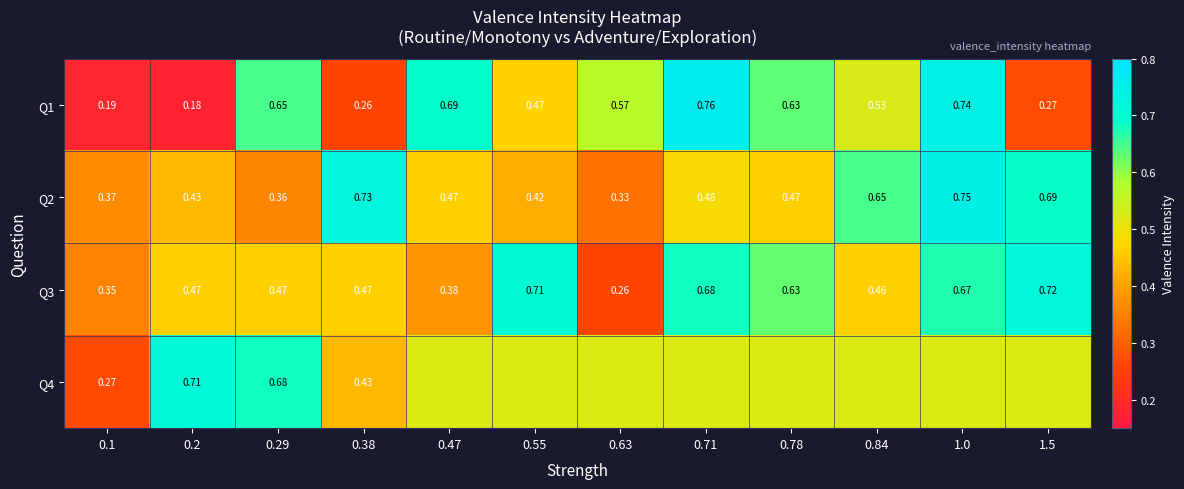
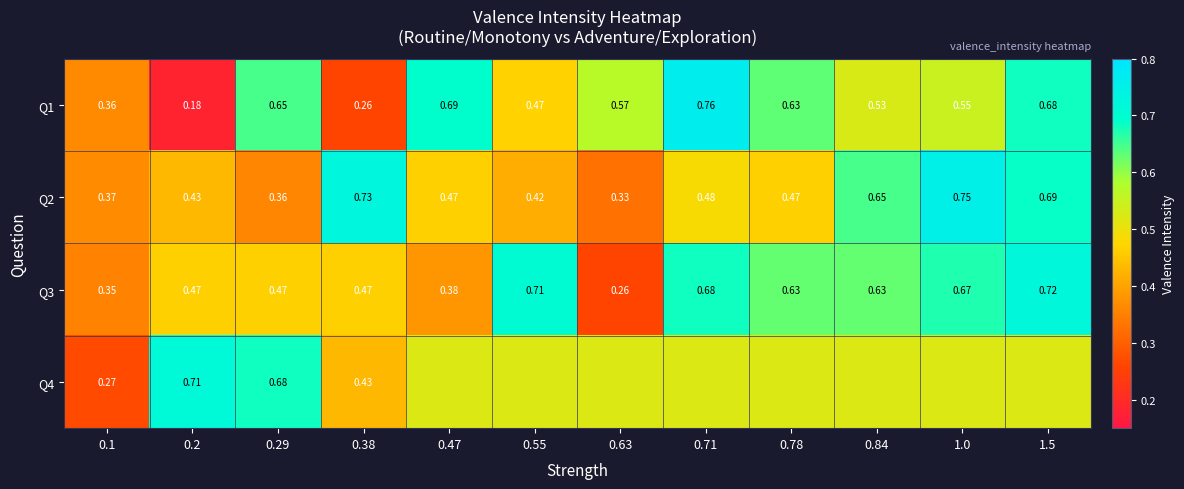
  {
    "Q1": {
-     "0.1": 0.19,
+     "0.1": 0.36,
      "0.2": 0.18,
      "0.29": 0.65,
      "0.38": 0.26,
      "0.47": 0.69,
      "0.55": 0.47,
      "0.63": 0.57,
      "0.71": 0.76,
      "0.78": 0.63,
      "0.84": 0.53,
-     "1.0": 0.74,
-     "1.5": 0.27
+     "1.0": 0.55,
+     "1.5": 0.68
    },
    "Q2": {
      "0.1": 0.37,
      "0.2": 0.43,
      "0.29": 0.36,
      "0.38": 0.73,
      "0.47": 0.47,
      "0.55": 0.42,
      "0.63": 0.33,
      "0.71": 0.48,
      "0.78": 0.47,
      "0.84": 0.65,
      "1.0": 0.75,
      "1.5": 0.69
    },
    "Q3": {
      "0.1": 0.35,
      "0.2": 0.47,
      "0.29": 0.47,
      "0.38": 0.47,
      "0.47": 0.38,
      "0.55": 0.71,
      "0.63": 0.26,
      "0.71": 0.68,
      "0.78": 0.63,
-     "0.84": 0.46,
+     "0.84": 0.63,
      "1.0": 0.67,
      "1.5": 0.72
    },
    "Q4": {
      "0.1": 0.27,
      "0.2": 0.71,
      "0.29": 0.68,
      "0.38": 0.43
    }
  }
